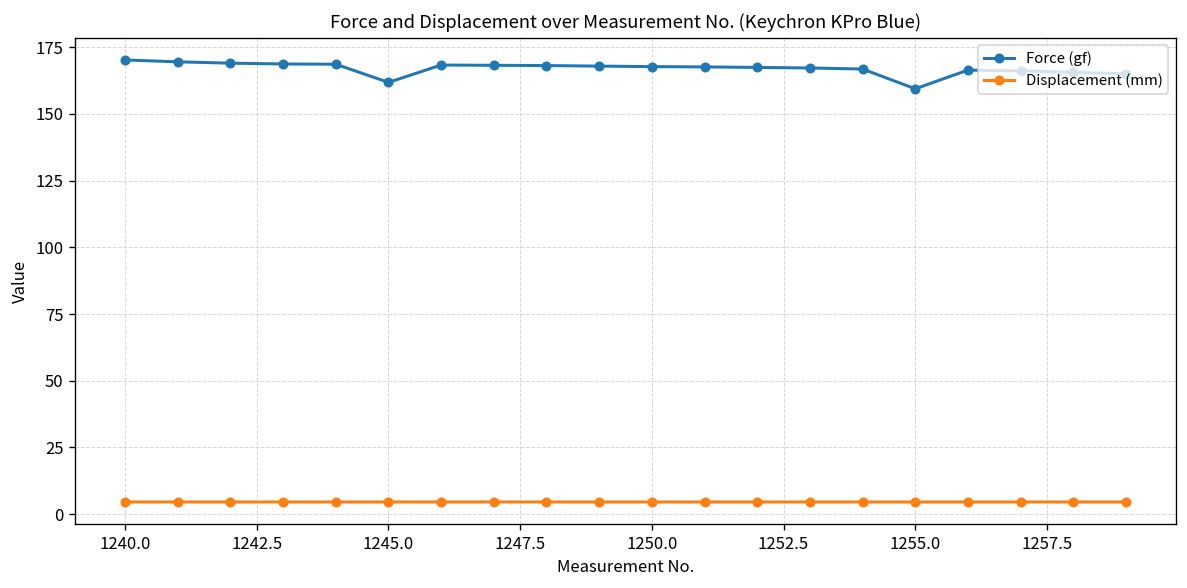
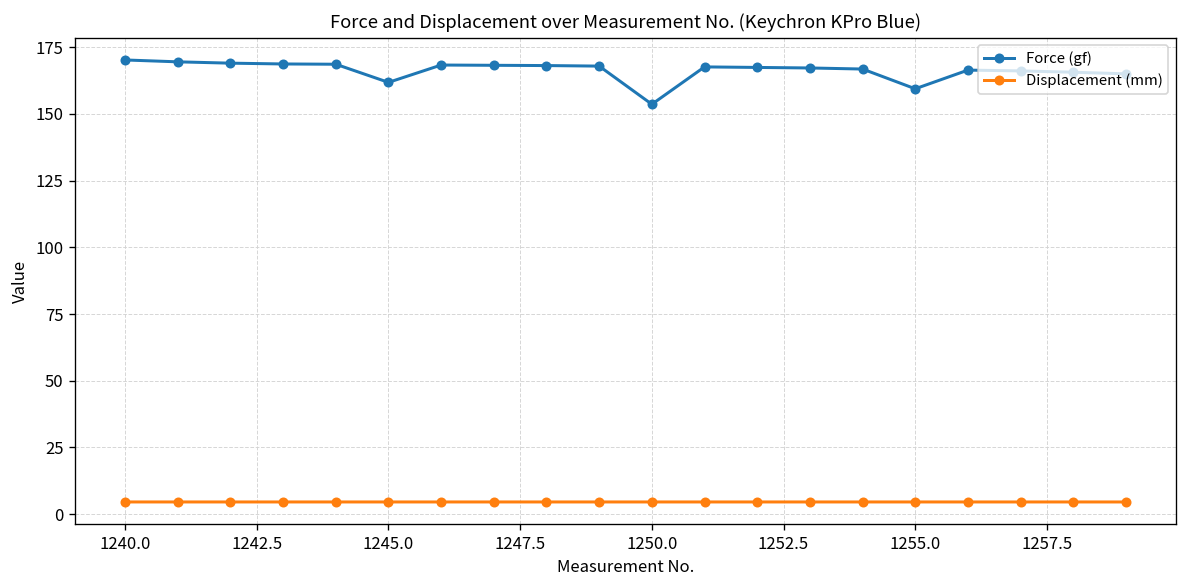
  {
    "Force (gf)": {
      "1240.0": 170,
      "1245.0": 162,
-     "1250.0": 168,
+     "1250.0": 154,
      "1255.0": 159
    },
    "Displacement (mm)": {
      "1240.0": 5,
      "1245.0": 5,
      "1250.0": 5,
      "1255.0": 5
    }
  }
